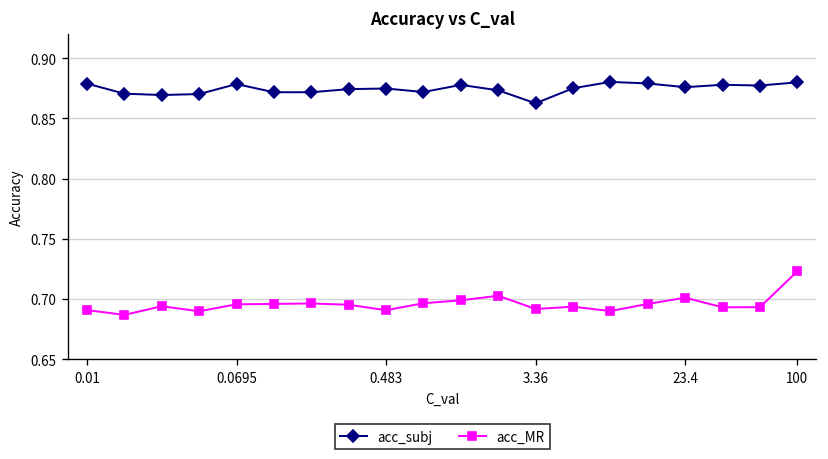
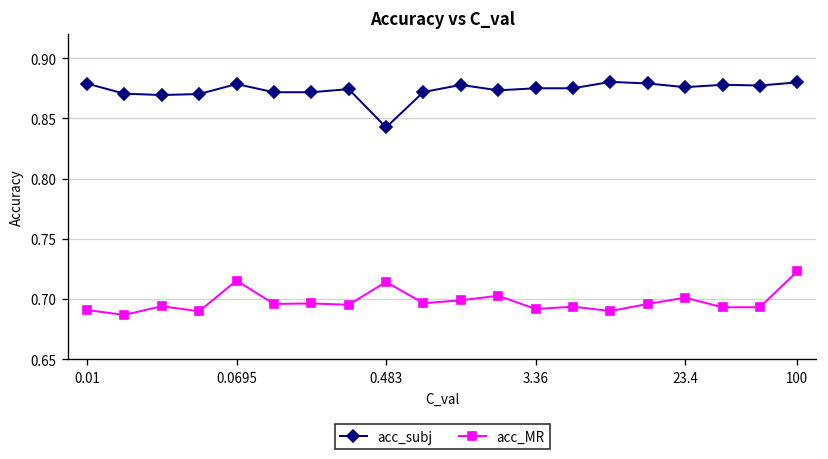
  {
    "acc_subj": {
      "0.01": 0.879,
      "0.0695": 0.879,
-     "0.483": 0.875,
-     "3.36": 0.863,
+     "0.483": 0.843,
+     "3.36": 0.875,
      "23.4": 0.876,
      "100": 0.880
    },
    "acc_MR": {
      "0.01": 0.691,
-     "0.0695": 0.696,
-     "0.483": 0.691,
+     "0.0695": 0.715,
+     "0.483": 0.714,
      "3.36": 0.692,
      "23.4": 0.701,
      "100": 0.723
    }
  }
